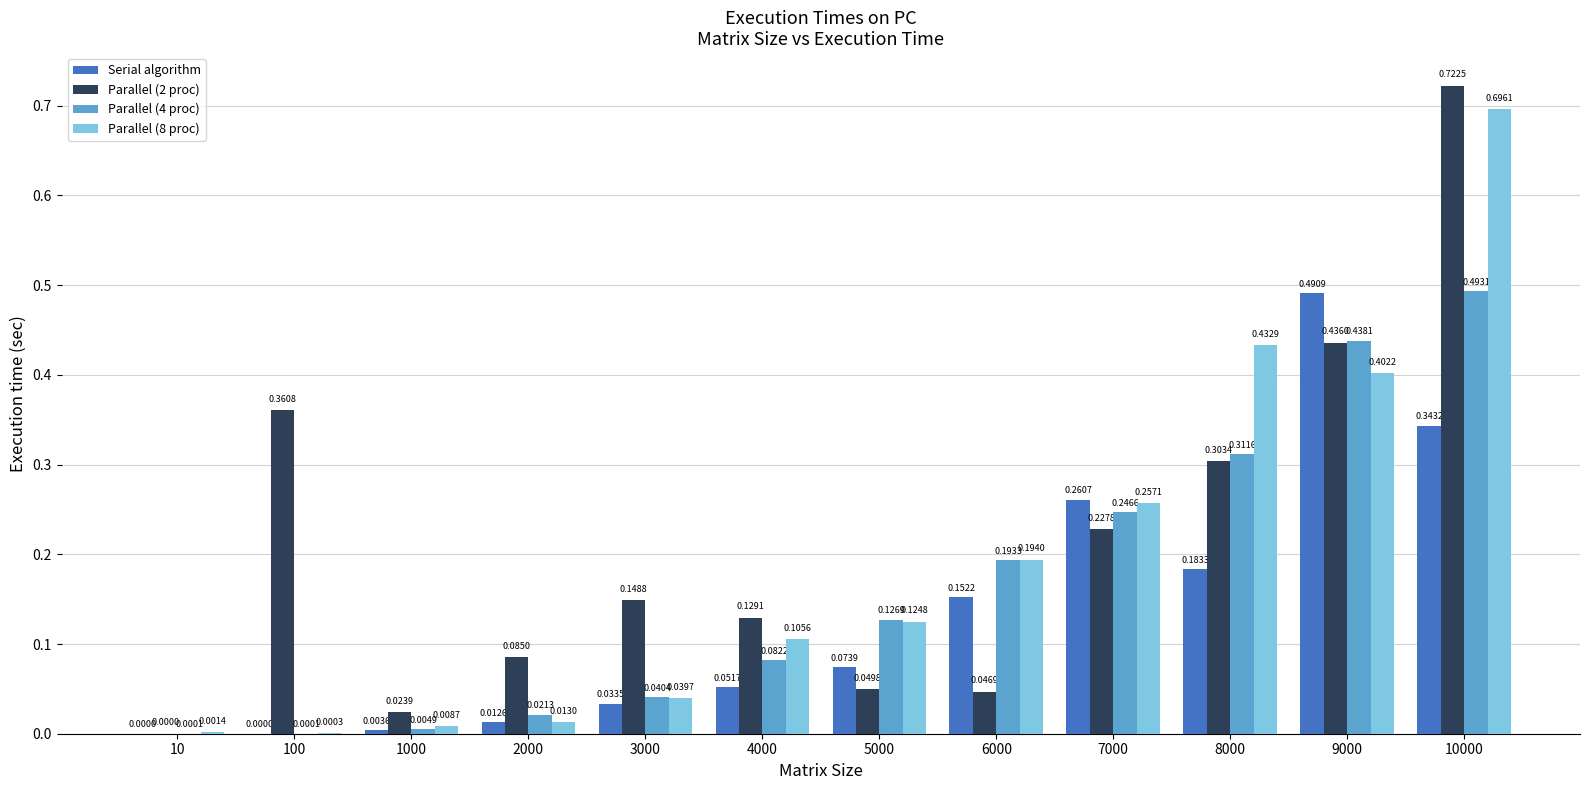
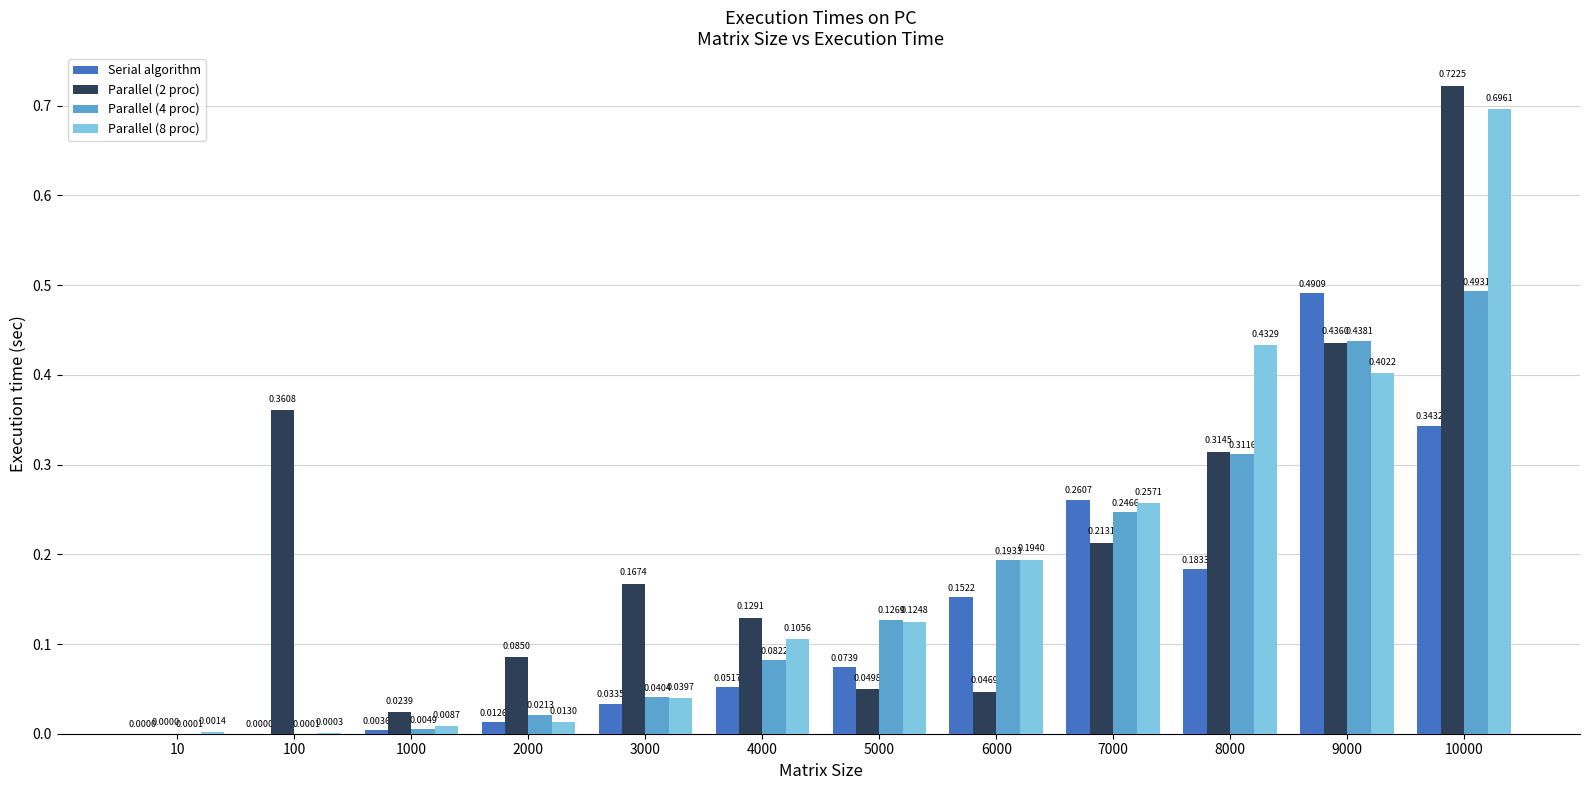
  {
    "Parallel (2 proc)": {
      "10": 0.0000,
      "100": 0.3608,
      "1000": 0.0239,
      "2000": 0.0850,
-     "3000": 0.1488,
+     "3000": 0.1674,
      "4000": 0.1291,
      "5000": 0.0498,
      "6000": 0.0469,
-     "7000": 0.2278,
-     "8000": 0.3034,
+     "7000": 0.2131,
+     "8000": 0.3145,
      "10000": 0.7225
    }
  }
